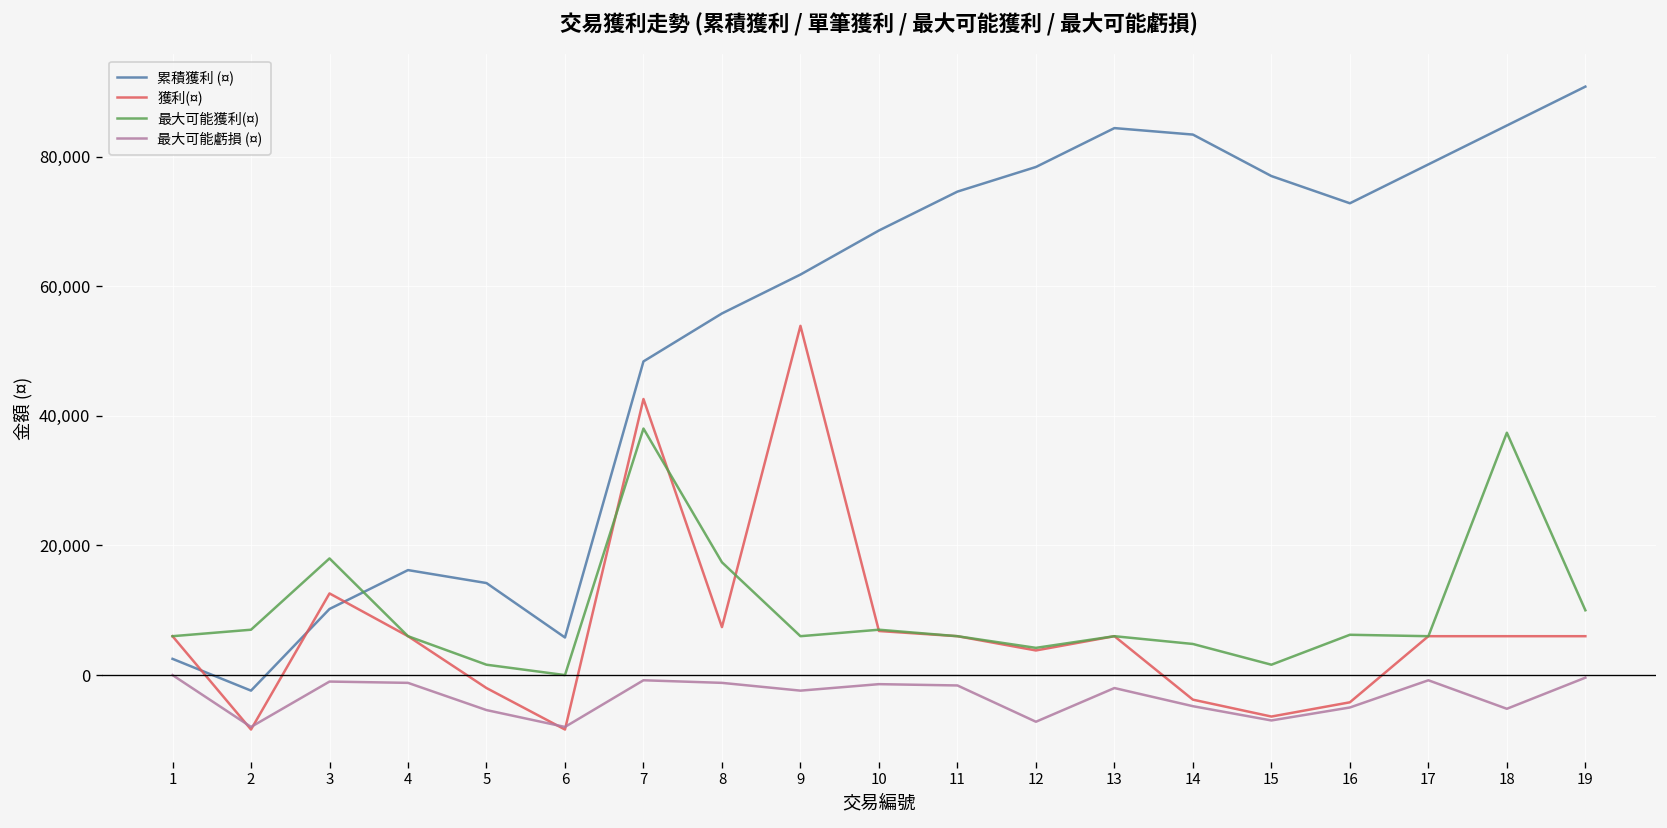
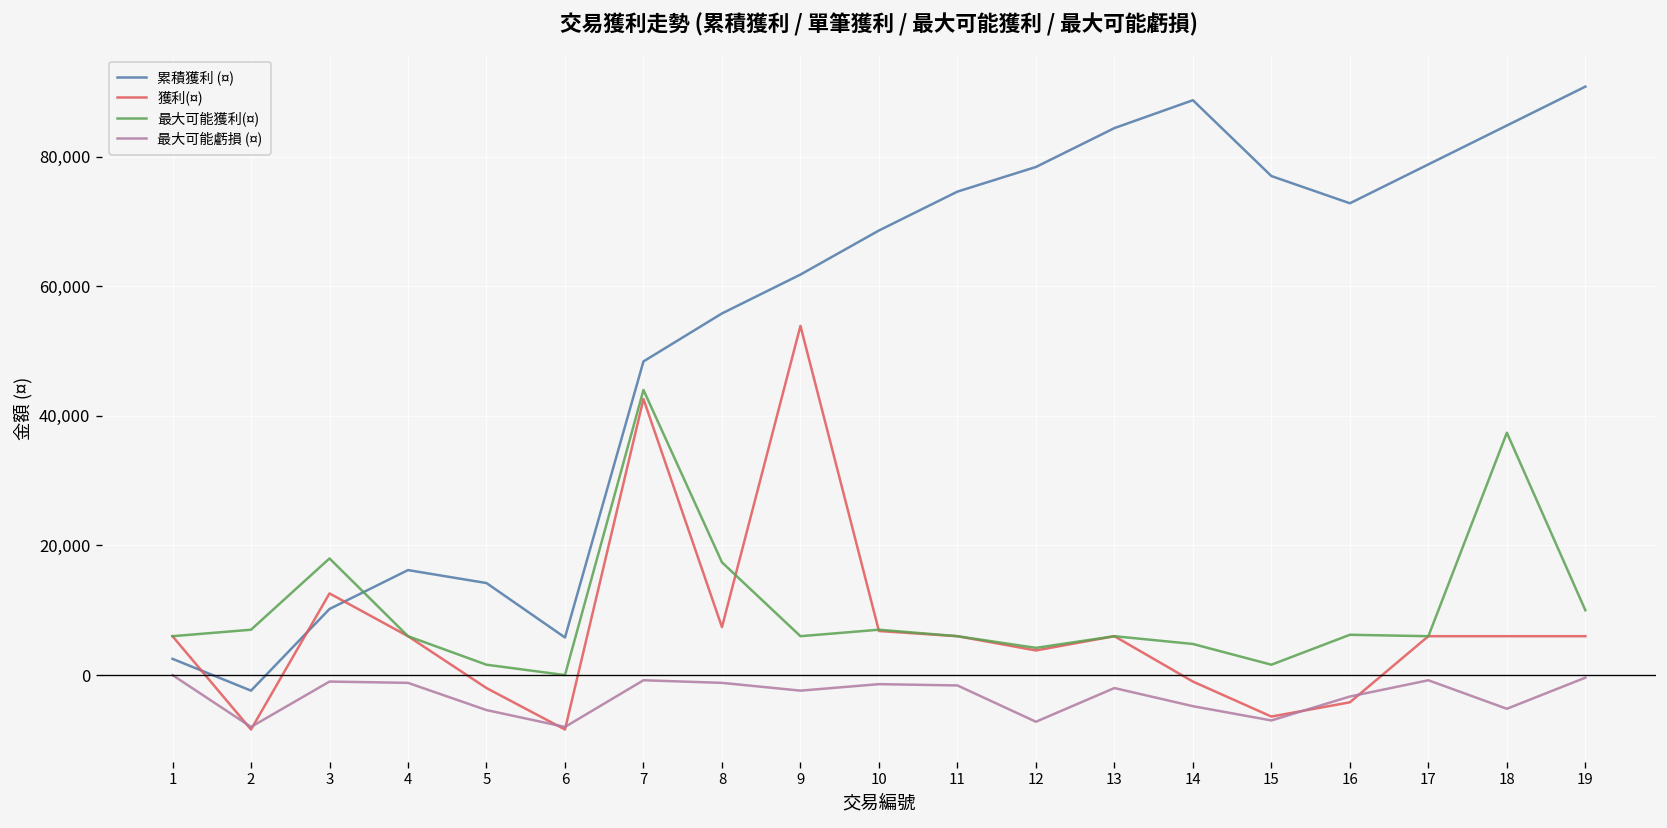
  {
    "累積獲利 (¤)": {
      "1": "3,000",
      "2": "-2,000",
      "3": "10,000",
      "4": "16,000",
      "5": "14,000",
      "6": "6,000",
      "7": "48,000",
      "8": "56,000",
      "9": "62,000",
      "10": "69,000",
      "11": "75,000",
      "12": "78,000",
      "13": "84,000",
-     "14": "83,000",
+     "14": "89,000",
      "15": "77,000",
      "16": "73,000",
      "17": "79,000",
      "18": "85,000",
      "19": "91,000"
    },
    "獲利(¤)": {
      "3": "13,000",
      "5": "-2,000",
      "7": "43,000",
      "8": "7,000",
      "9": "54,000",
-     "14": "-4,000",
+     "14": "-1,000",
      "15": "-6,000",
      "16": "-4,000",
      "18": "6,000",
      "19": "6,000"
    },
    "最大可能獲利(¤)": {
      "2": "7,000",
      "3": "18,000",
      "5": "2,000",
      "6": "0",
-     "7": "38,000",
+     "7": "44,000",
      "8": "17,000",
      "9": "6,000",
      "14": "5,000",
      "15": "2,000",
      "16": "6,000",
      "18": "37,000",
      "19": "10,000"
    },
    "最大可能虧損 (¤)": {
      "1": "0",
      "3": "-1,000",
      "4": "-1,000",
      "5": "-5,000",
      "7": "-1,000",
      "8": "-1,000",
      "9": "-2,000",
      "10": "-1,000",
      "11": "-2,000",
      "12": "-7,000",
      "13": "-2,000",
      "14": "-5,000",
      "15": "-7,000",
-     "16": "-5,000",
+     "16": "-3,000",
      "17": "-1,000",
      "18": "-5,000",
      "19": "0"
    }
  }
